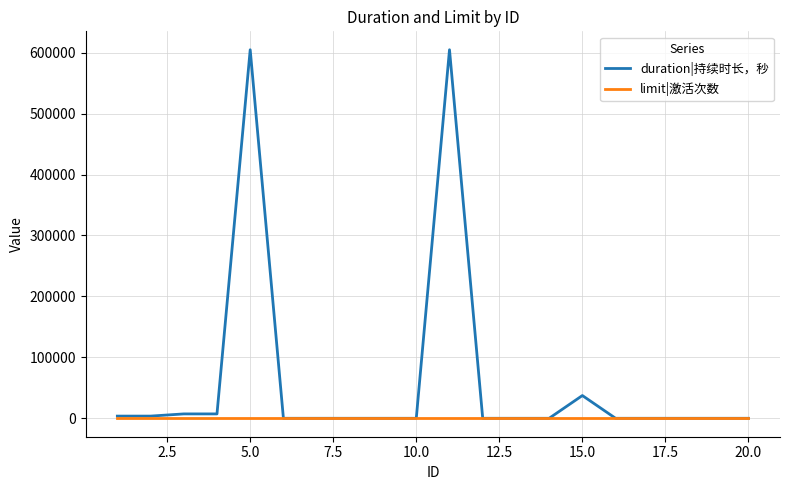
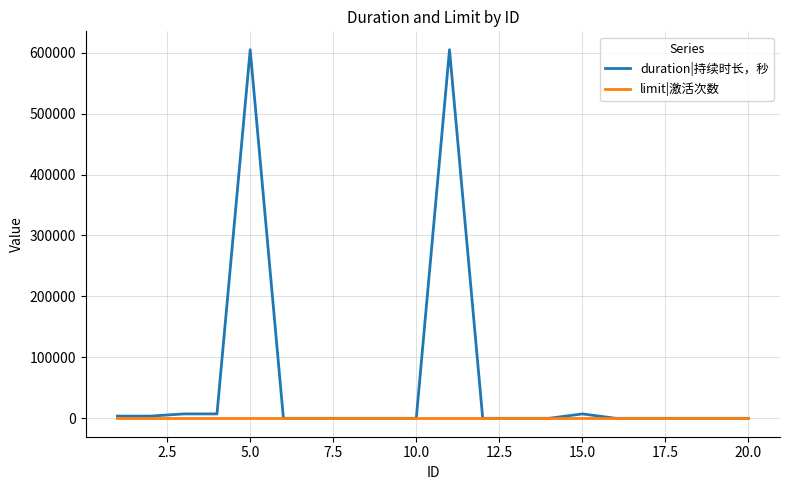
  {
    "duration|持续时长，秒": {
      "5.0": 600000,
-     "15.0": 40000
+     "15.0": 10000
    },
    "limit|激活次数": {
      "5.0": 0,
      "15.0": 0
    }
  }
